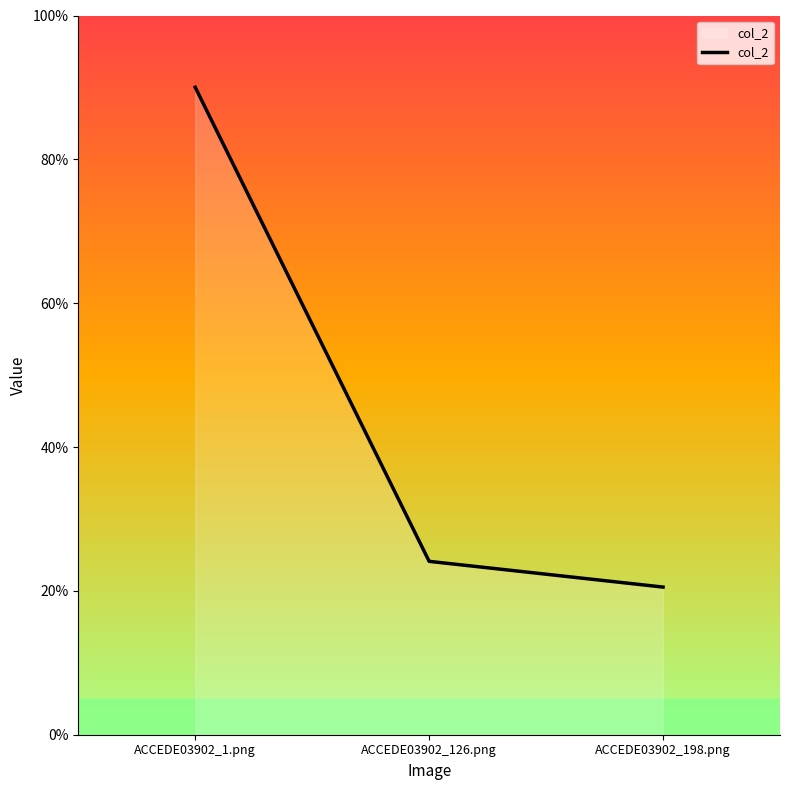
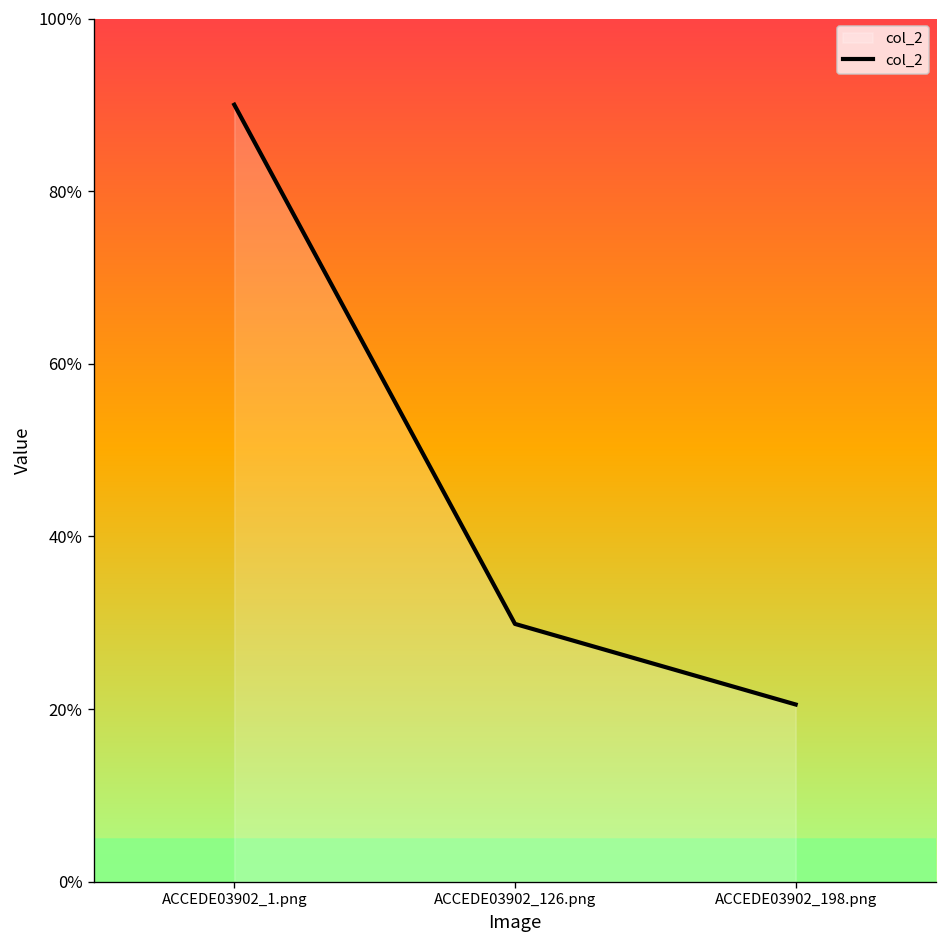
  {
    "ACCEDE03902_1.png": "90%",
-   "ACCEDE03902_126.png": "24%",
+   "ACCEDE03902_126.png": "30%",
    "ACCEDE03902_198.png": "21%"
  }
